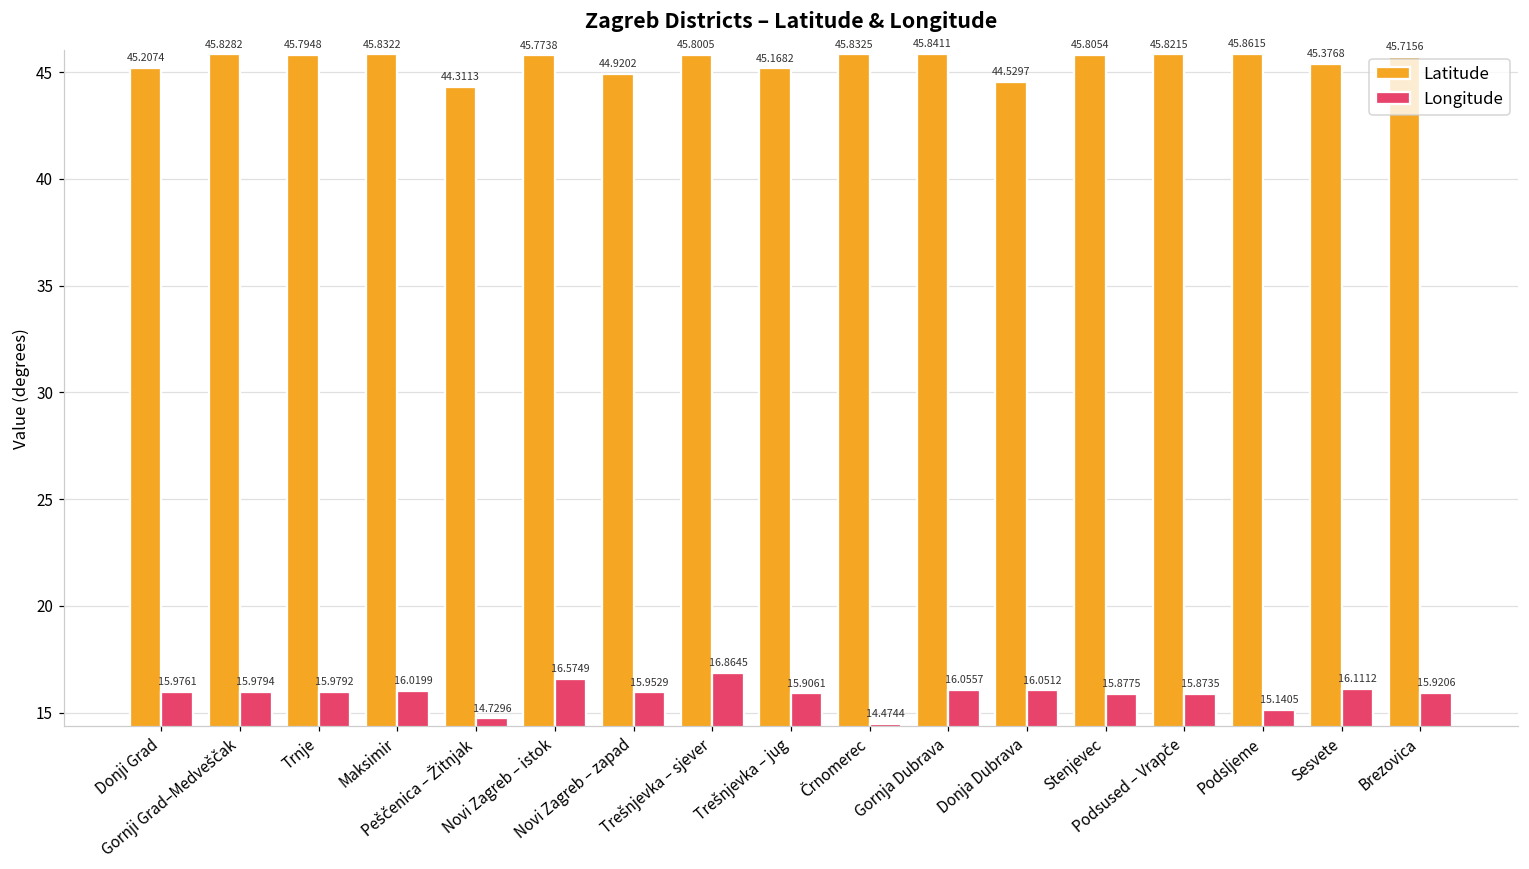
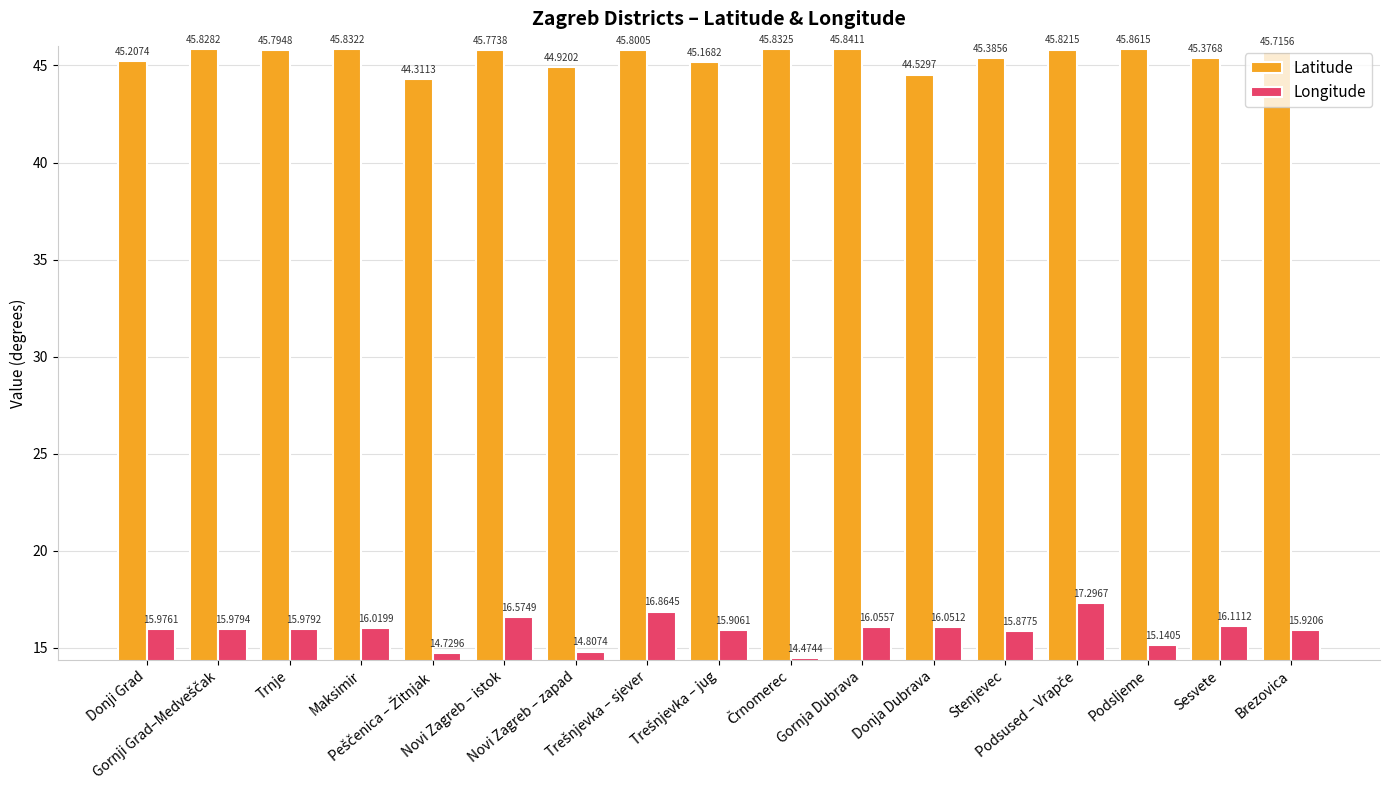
  {
    "Latitude": {
      "Donji Grad": 45.2074,
      "Gornji Grad–Medveščak": 45.8282,
      "Trnje": 45.7948,
      "Maksimir": 45.8322,
      "Peščenica – Žitnjak": 44.3113,
      "Novi Zagreb – istok": 45.7738,
      "Novi Zagreb – zapad": 44.9202,
      "Trešnjevka – sjever": 45.8005,
      "Trešnjevka – jug": 45.1682,
      "Črnomerec": 45.8325,
      "Gornja Dubrava": 45.8411,
      "Donja Dubrava": 44.5297,
-     "Stenjevec": 45.8054,
+     "Stenjevec": 45.3856,
      "Podsused – Vrapče": 45.8215,
      "Podsljeme": 45.8615,
      "Sesvete": 45.3768,
      "Brezovica": 45.7156
    },
    "Longitude": {
      "Donji Grad": 15.9761,
      "Gornji Grad–Medveščak": 15.9794,
      "Trnje": 15.9792,
      "Maksimir": 16.0199,
      "Peščenica – Žitnjak": 14.7296,
      "Novi Zagreb – istok": 16.5749,
-     "Novi Zagreb – zapad": 15.9529,
+     "Novi Zagreb – zapad": 14.8074,
      "Trešnjevka – sjever": 16.8645,
      "Trešnjevka – jug": 15.9061,
      "Črnomerec": 14.4744,
      "Gornja Dubrava": 16.0557,
      "Donja Dubrava": 16.0512,
      "Stenjevec": 15.8775,
-     "Podsused – Vrapče": 15.8735,
+     "Podsused – Vrapče": 17.2967,
      "Podsljeme": 15.1405,
      "Sesvete": 16.1112,
      "Brezovica": 15.9206
    }
  }
